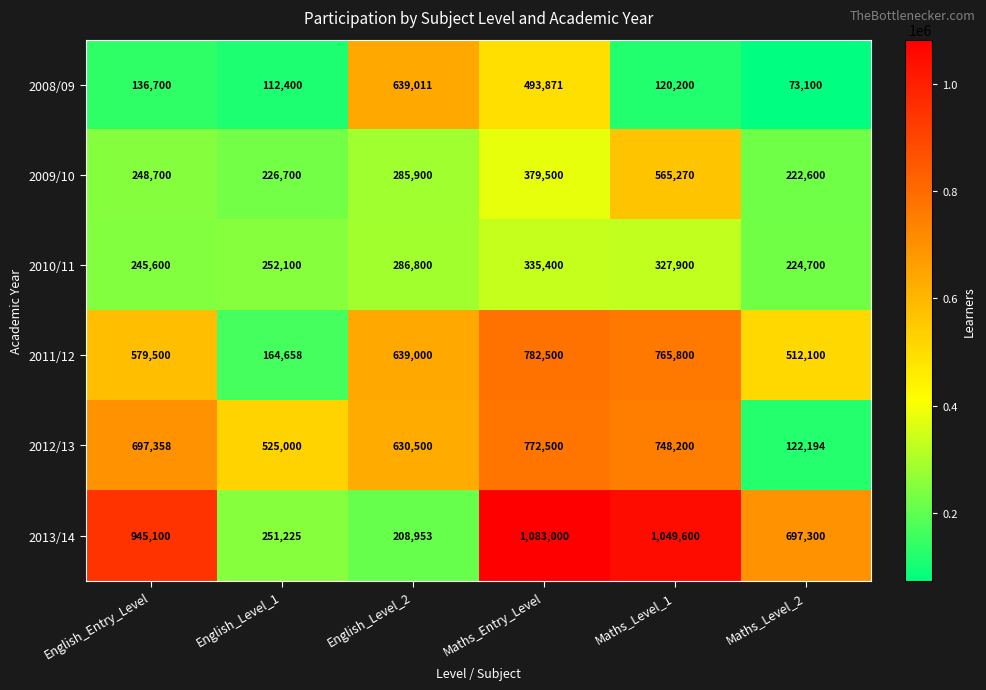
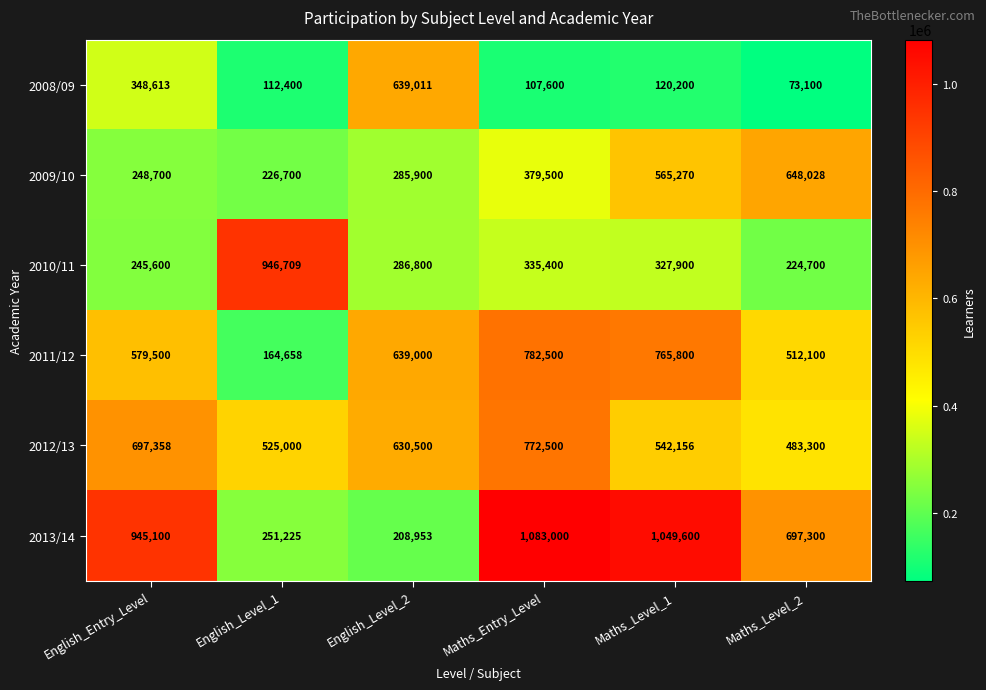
  {
    "2008/09": {
-     "English_Entry_Level": "136,700",
+     "English_Entry_Level": "348,613",
      "English_Level_1": "112,400",
      "English_Level_2": "639,011",
-     "Maths_Entry_Level": "493,871",
+     "Maths_Entry_Level": "107,600",
      "Maths_Level_1": "120,200",
      "Maths_Level_2": "73,100"
    },
    "2009/10": {
      "English_Entry_Level": "248,700",
      "English_Level_1": "226,700",
      "English_Level_2": "285,900",
      "Maths_Entry_Level": "379,500",
      "Maths_Level_1": "565,270",
-     "Maths_Level_2": "222,600"
+     "Maths_Level_2": "648,028"
    },
    "2010/11": {
      "English_Entry_Level": "245,600",
-     "English_Level_1": "252,100",
+     "English_Level_1": "946,709",
      "English_Level_2": "286,800",
      "Maths_Entry_Level": "335,400",
      "Maths_Level_1": "327,900",
      "Maths_Level_2": "224,700"
    },
    "2011/12": {
      "English_Entry_Level": "579,500",
      "English_Level_1": "164,658",
      "English_Level_2": "639,000",
      "Maths_Entry_Level": "782,500",
      "Maths_Level_1": "765,800",
      "Maths_Level_2": "512,100"
    },
    "2012/13": {
      "English_Entry_Level": "697,358",
      "English_Level_1": "525,000",
      "English_Level_2": "630,500",
      "Maths_Entry_Level": "772,500",
-     "Maths_Level_1": "748,200",
-     "Maths_Level_2": "122,194"
+     "Maths_Level_1": "542,156",
+     "Maths_Level_2": "483,300"
    },
    "2013/14": {
      "English_Entry_Level": "945,100",
      "English_Level_1": "251,225",
      "English_Level_2": "208,953",
      "Maths_Entry_Level": "1,083,000",
      "Maths_Level_1": "1,049,600",
      "Maths_Level_2": "697,300"
    }
  }
